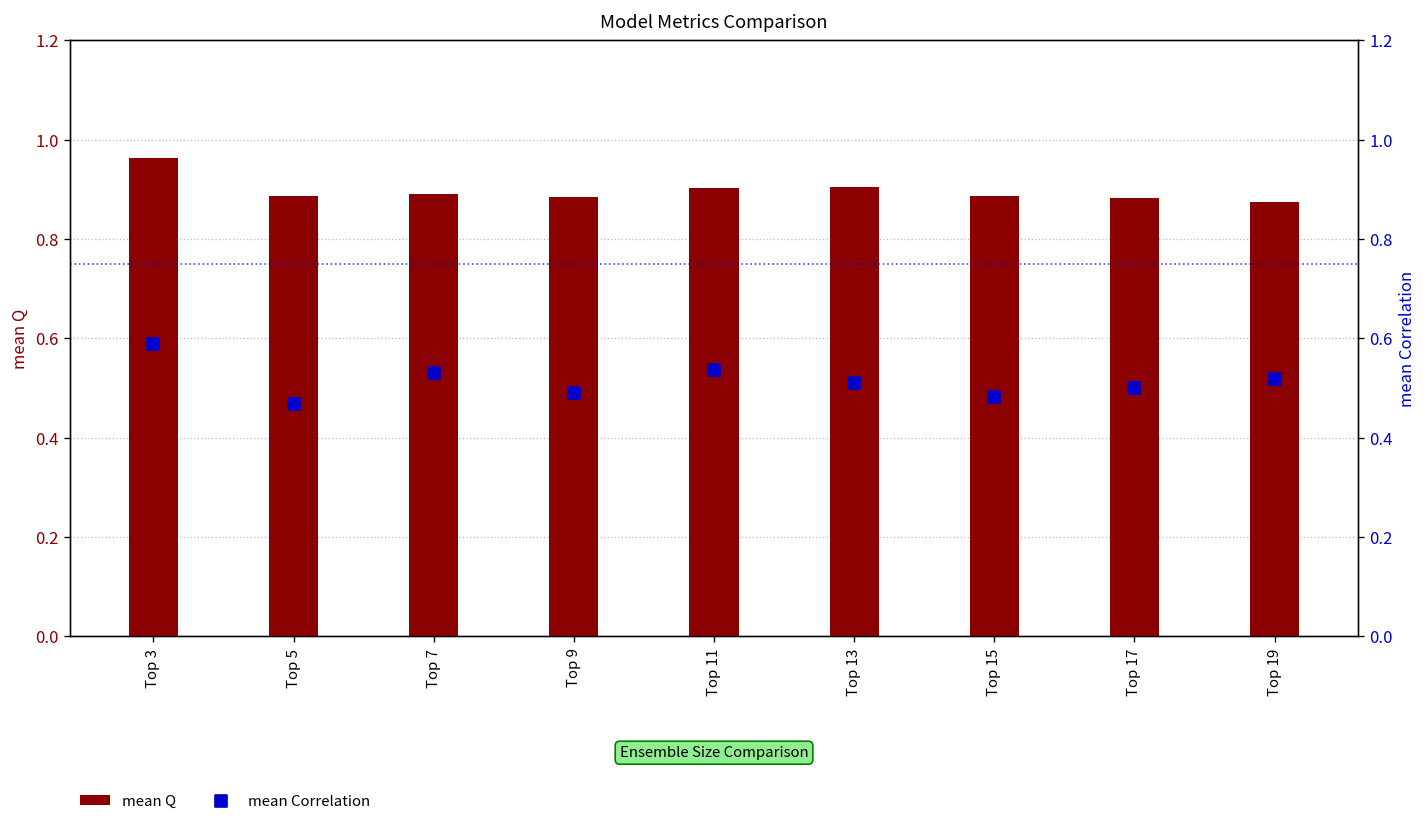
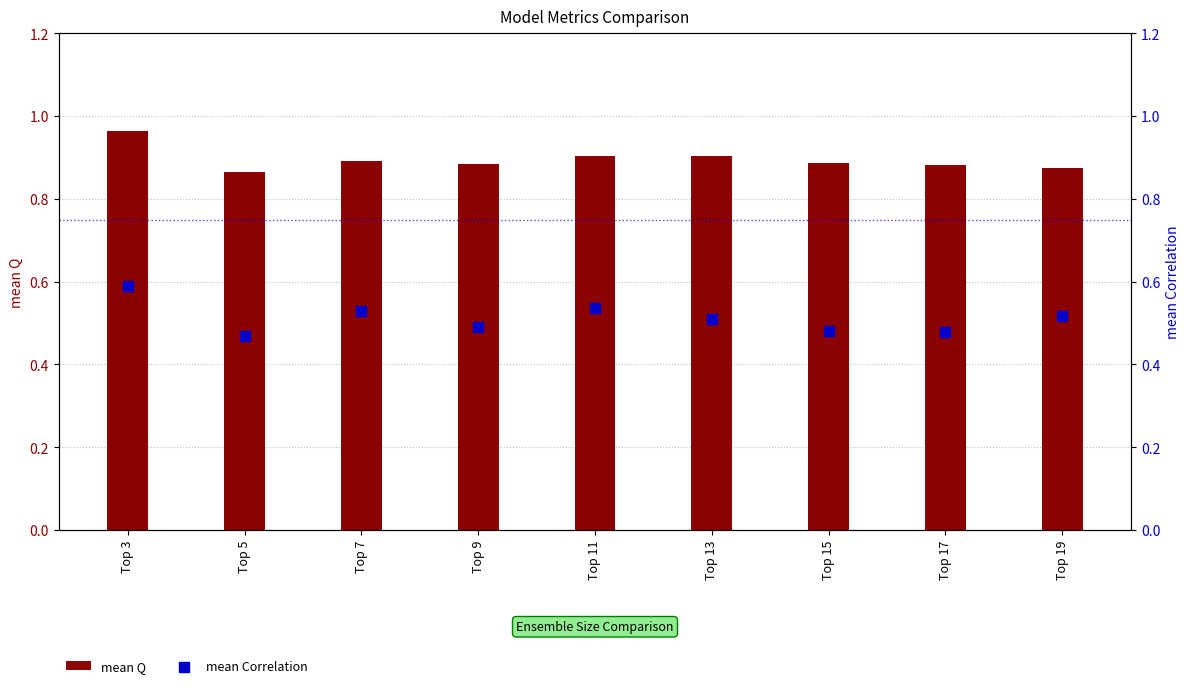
  {
    "mean Q": {
      "Top 3": 0.96,
-     "Top 5": 0.89,
+     "Top 5": 0.87,
      "Top 7": 0.89,
      "Top 9": 0.88,
      "Top 11": 0.90,
      "Top 13": 0.90,
      "Top 15": 0.89,
      "Top 17": 0.88,
      "Top 19": 0.87
    },
    "mean Correlation": {
-     "Top 17": 0.50
+     "Top 17": 0.48
    }
  }
